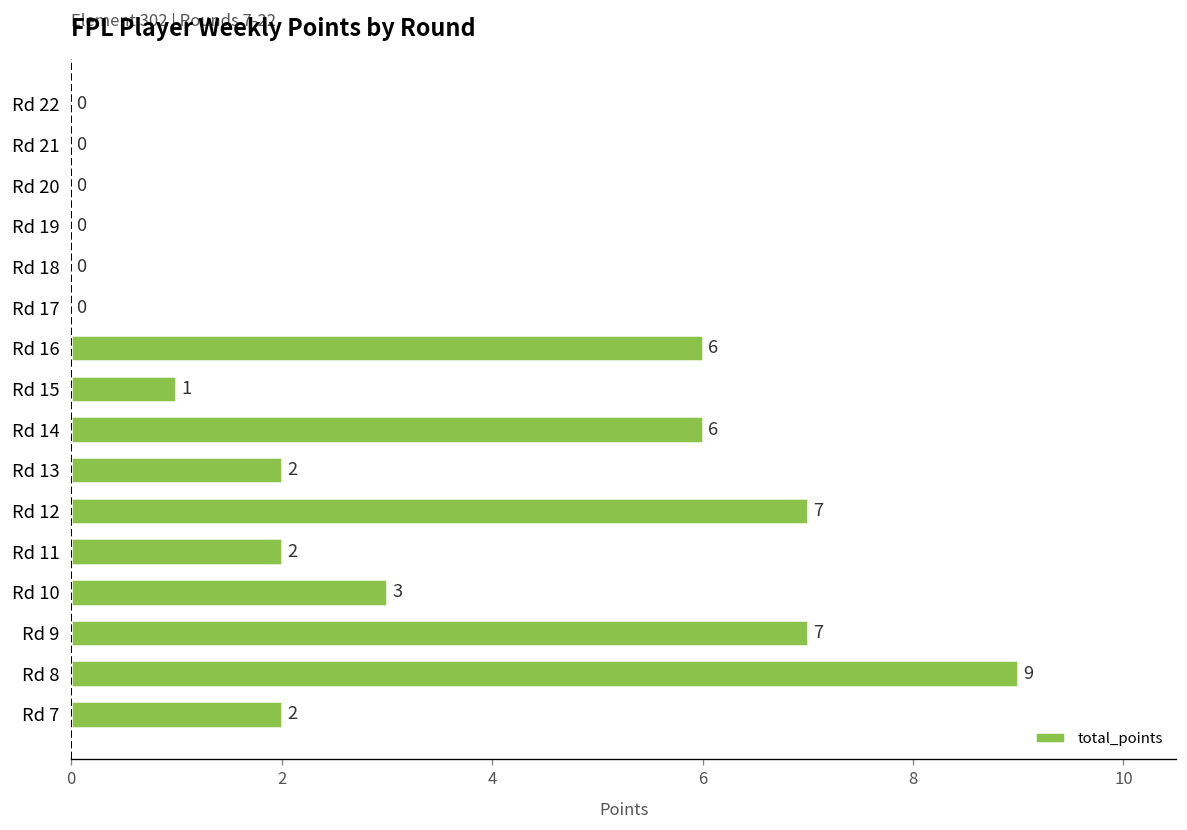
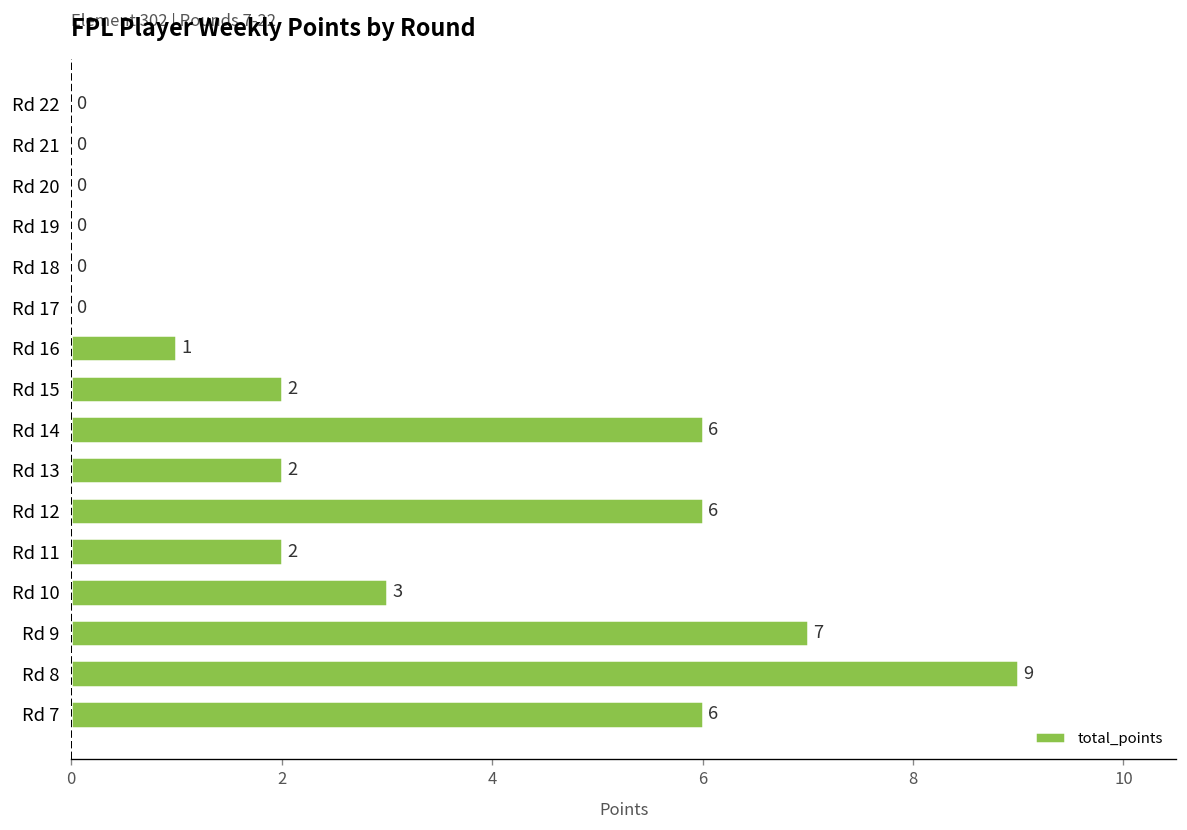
  {
    "Rd 22": 0,
    "Rd 21": 0,
    "Rd 20": 0,
    "Rd 19": 0,
    "Rd 18": 0,
    "Rd 17": 0,
-   "Rd 16": 6,
-   "Rd 15": 1,
+   "Rd 16": 1,
+   "Rd 15": 2,
    "Rd 14": 6,
    "Rd 13": 2,
-   "Rd 12": 7,
+   "Rd 12": 6,
    "Rd 11": 2,
    "Rd 10": 3,
    "Rd 9": 7,
    "Rd 8": 9,
-   "Rd 7": 2
+   "Rd 7": 6
  }
